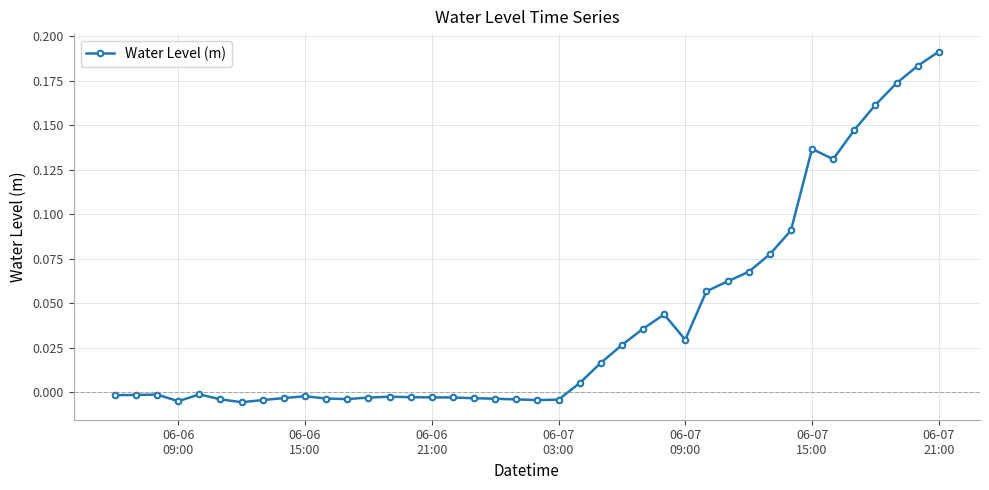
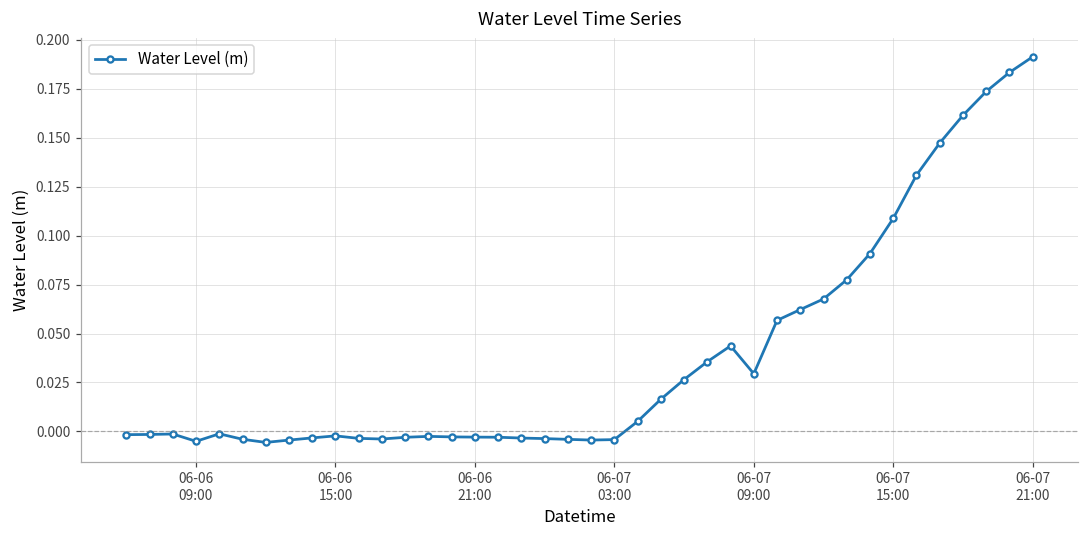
  {
    "06-06 09:00": -0.005,
    "06-06 15:00": -0.002,
    "06-06 21:00": -0.003,
    "06-07 03:00": -0.004,
    "06-07 09:00": 0.029,
-   "06-07 15:00": 0.137,
+   "06-07 15:00": 0.109,
    "06-07 21:00": 0.191
  }
